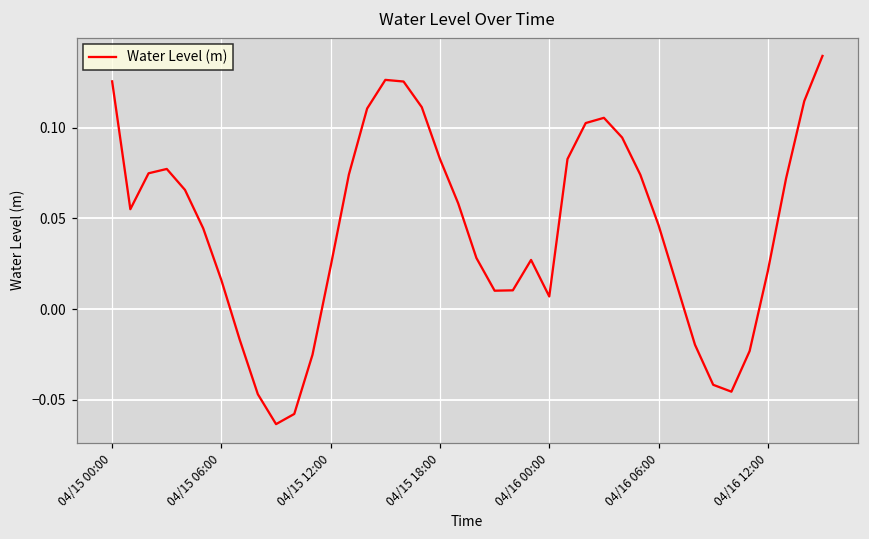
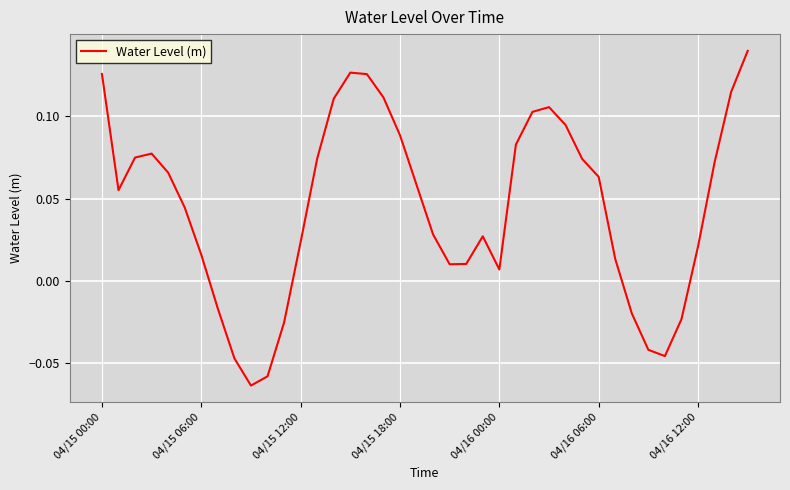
  {
    "04/15 00:00": 0.126,
    "04/15 06:00": 0.016,
    "04/15 12:00": 0.024,
-   "04/15 18:00": 0.083,
+   "04/15 18:00": 0.088,
    "04/16 00:00": 0.007,
-   "04/16 06:00": 0.046,
+   "04/16 06:00": 0.063,
    "04/16 12:00": 0.021
  }
